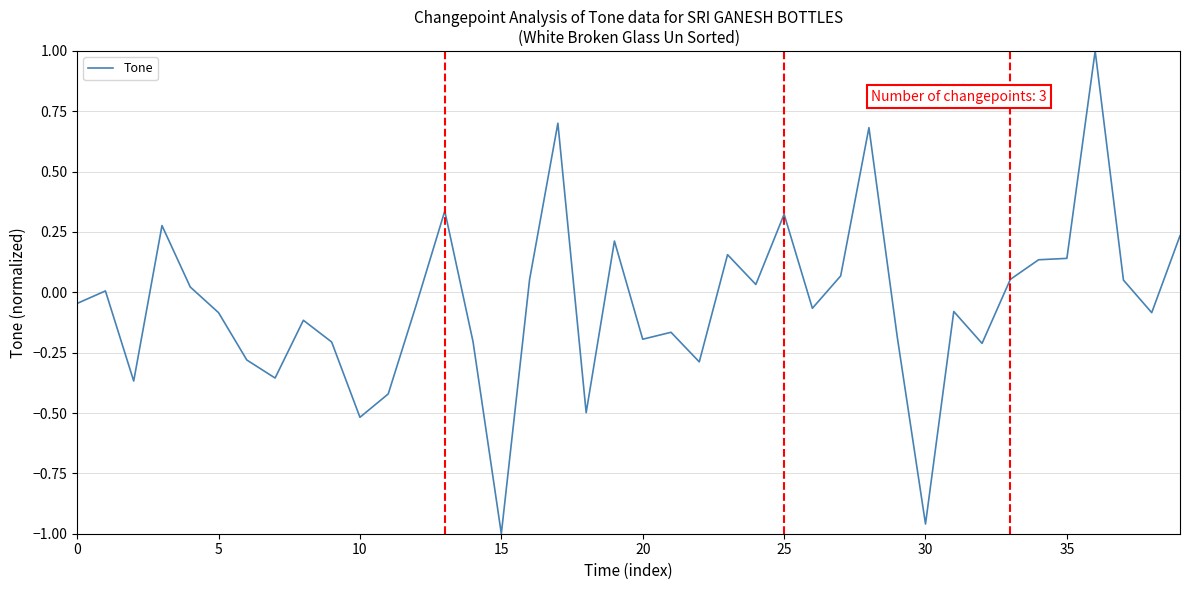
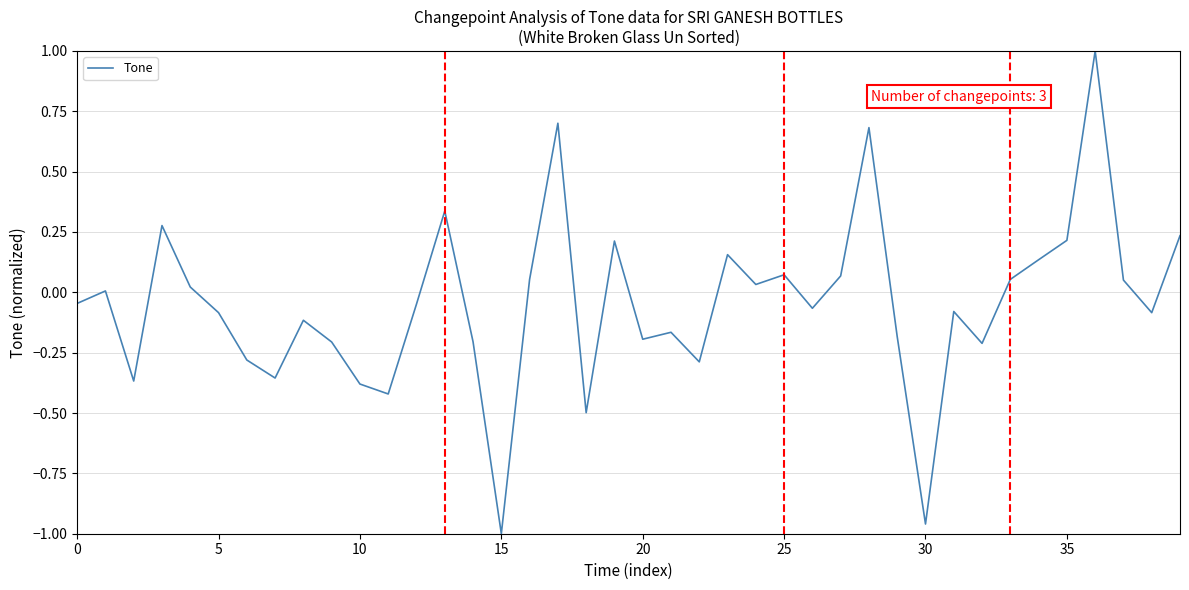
  {
    "0": -0.05,
    "5": -0.08,
-   "10": -0.52,
+   "10": -0.38,
    "15": -1.00,
    "20": -0.19,
-   "25": 0.32,
+   "25": 0.07,
    "30": -0.96,
-   "35": 0.14
+   "35": 0.22
  }
